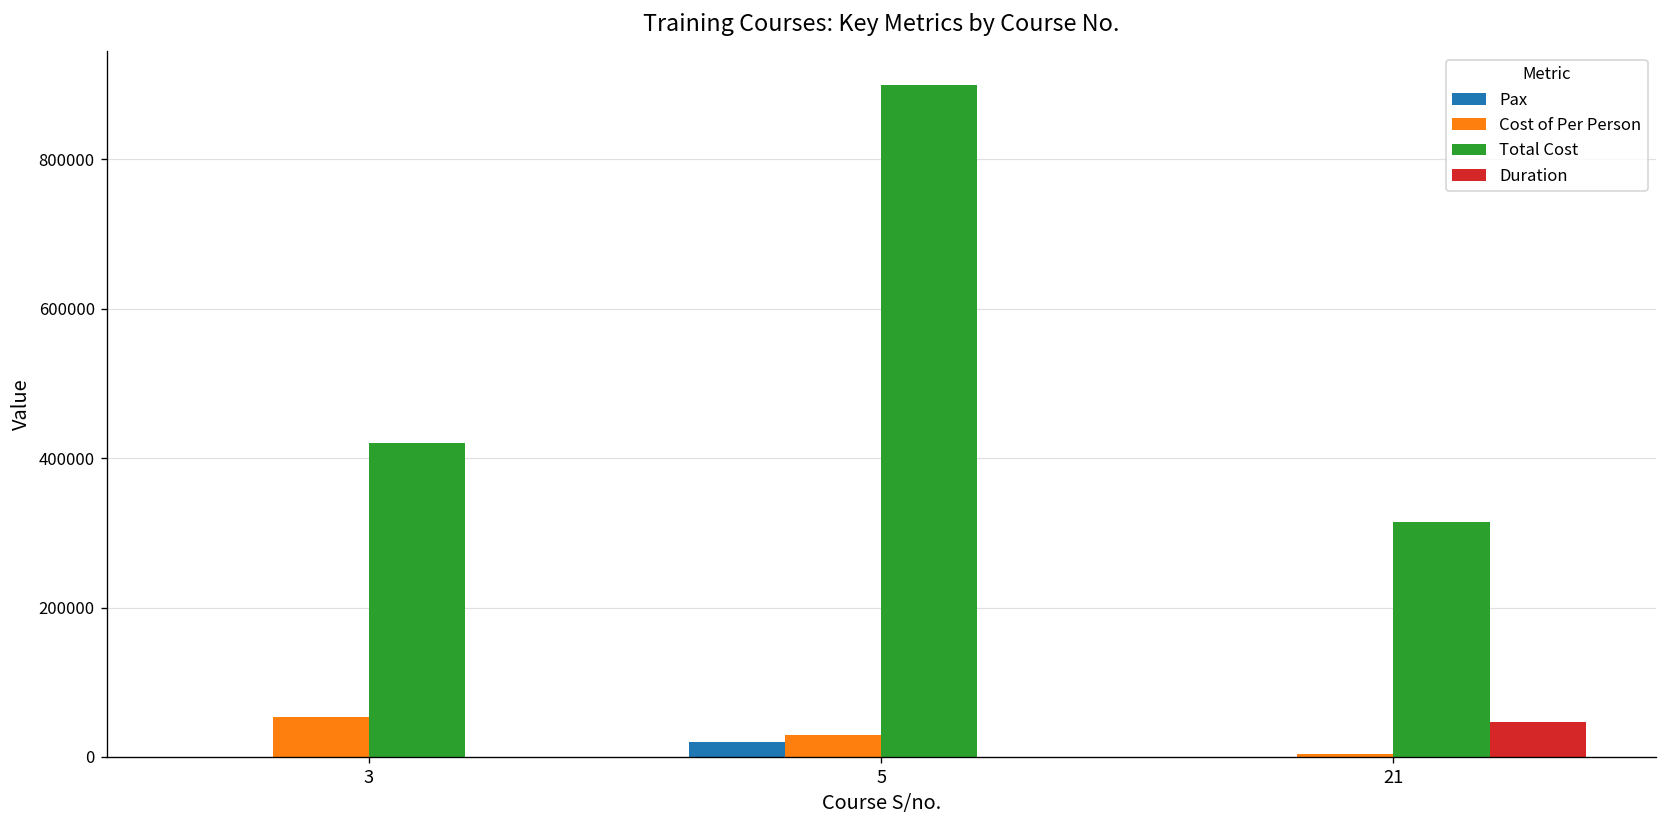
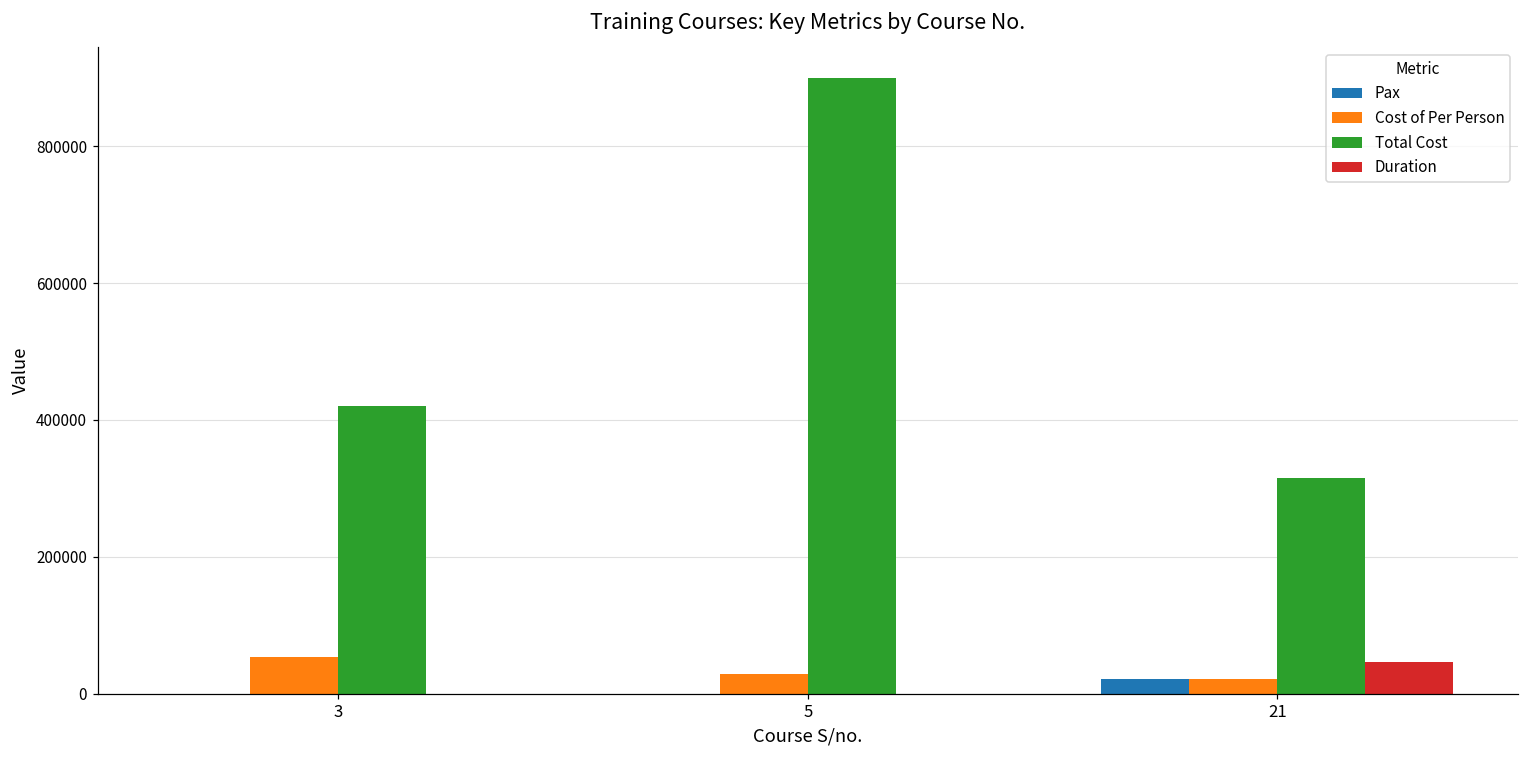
  {
    "Pax": {
-     "5": 20000,
-     "21": 0
+     "5": 0,
+     "21": 20000
    },
    "Cost of Per Person": {
      "3": 50000,
      "5": 30000,
-     "21": 0
+     "21": 20000
    },
    "Total Cost": {
      "3": 420000,
      "5": 900000,
      "21": 320000
    },
    "Duration": {
      "21": 50000
    }
  }
